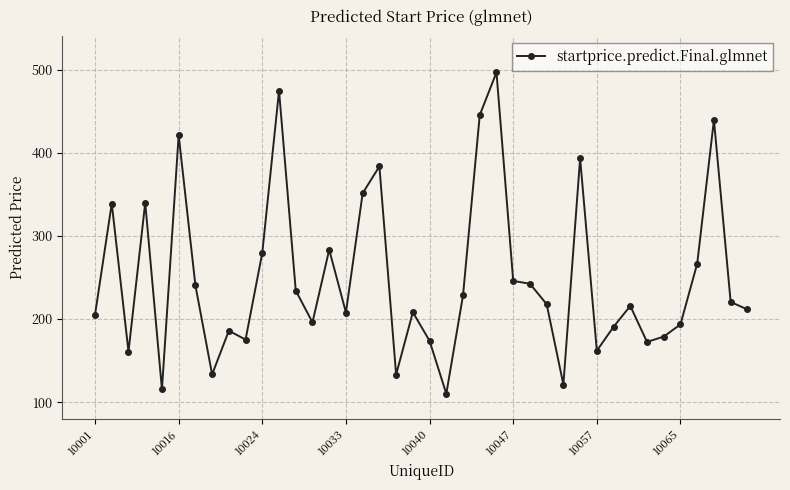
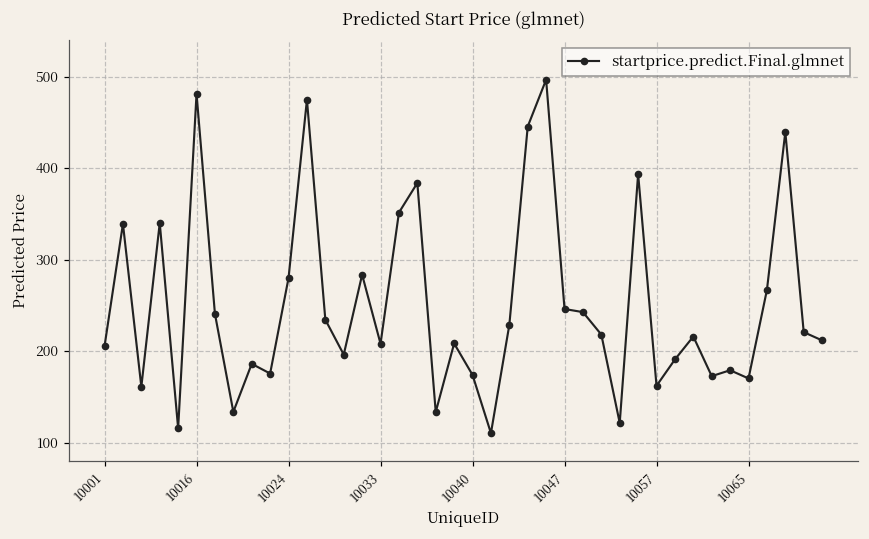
  {
    "10001": 210,
-   "10016": 420,
+   "10016": 480,
    "10024": 280,
    "10033": 210,
    "10040": 170,
    "10047": 250,
    "10057": 160,
-   "10065": 190
+   "10065": 170
  }
